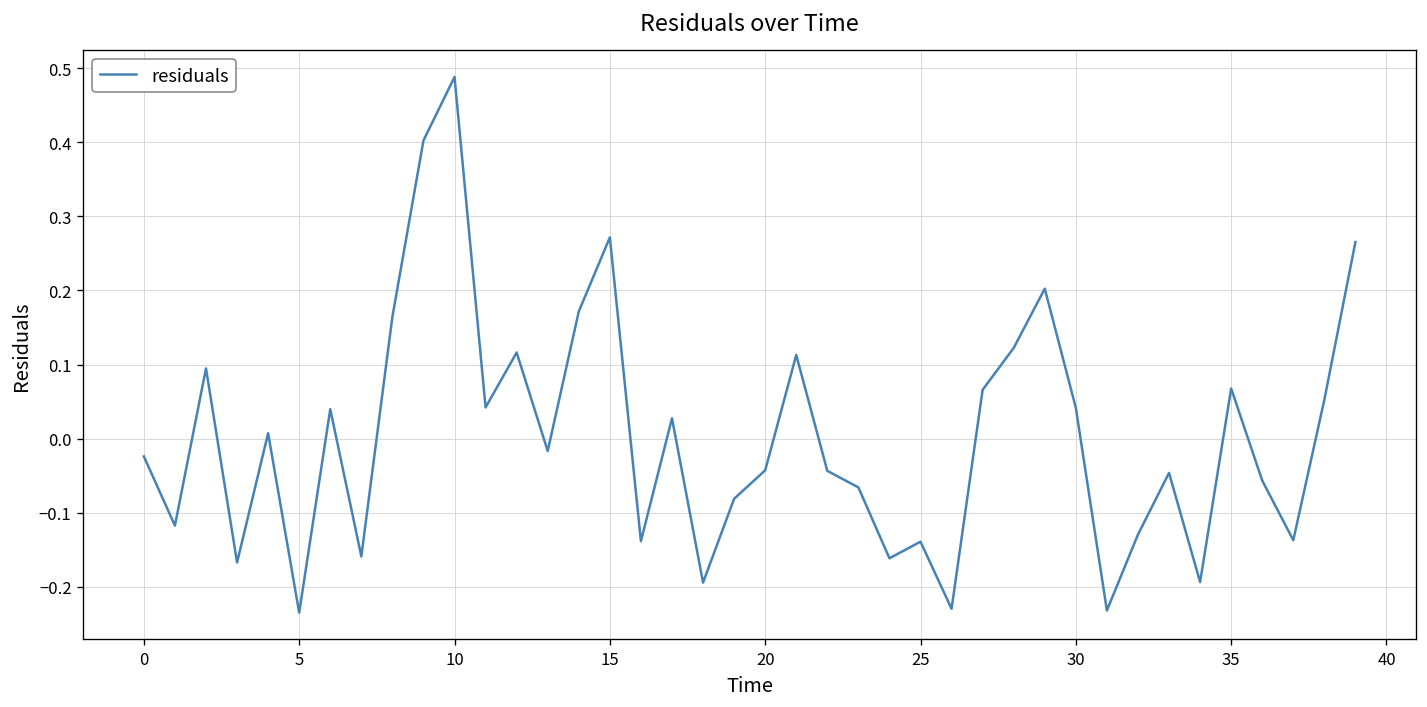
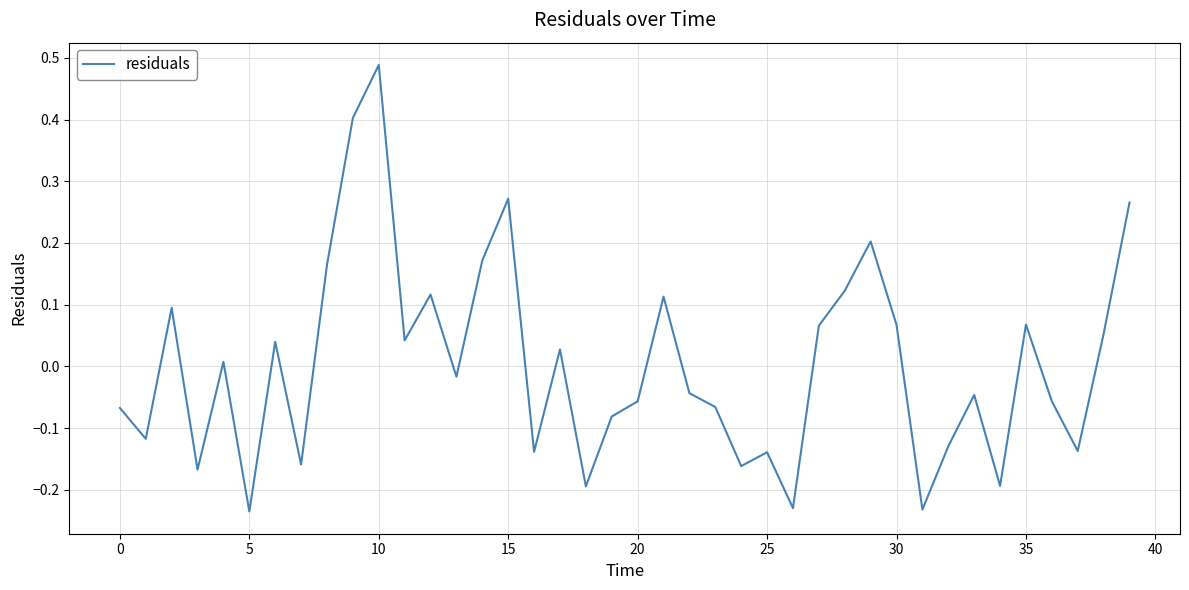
  {
-   "0": -0.02,
+   "0": -0.07,
    "5": -0.24,
    "10": 0.49,
    "15": 0.27,
-   "20": -0.04,
+   "20": -0.06,
    "25": -0.14,
-   "30": 0.04,
+   "30": 0.07,
    "35": 0.07
  }
